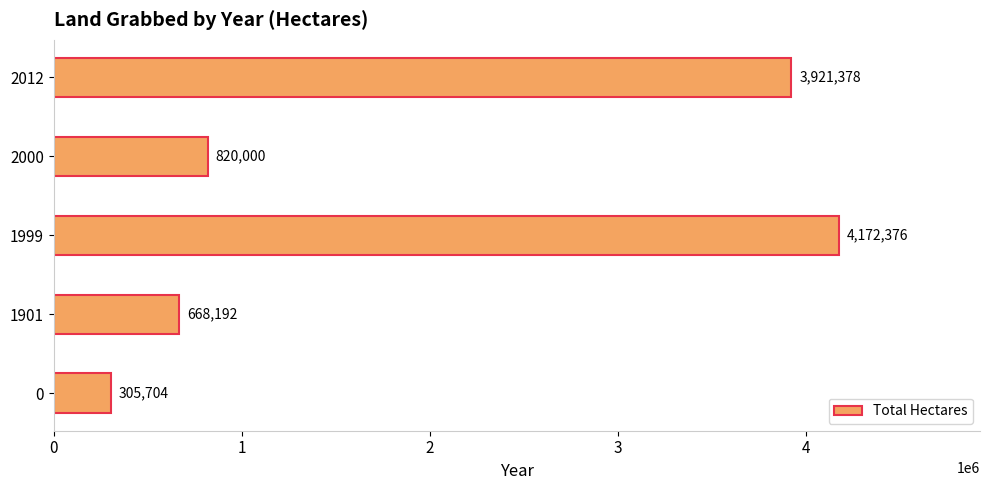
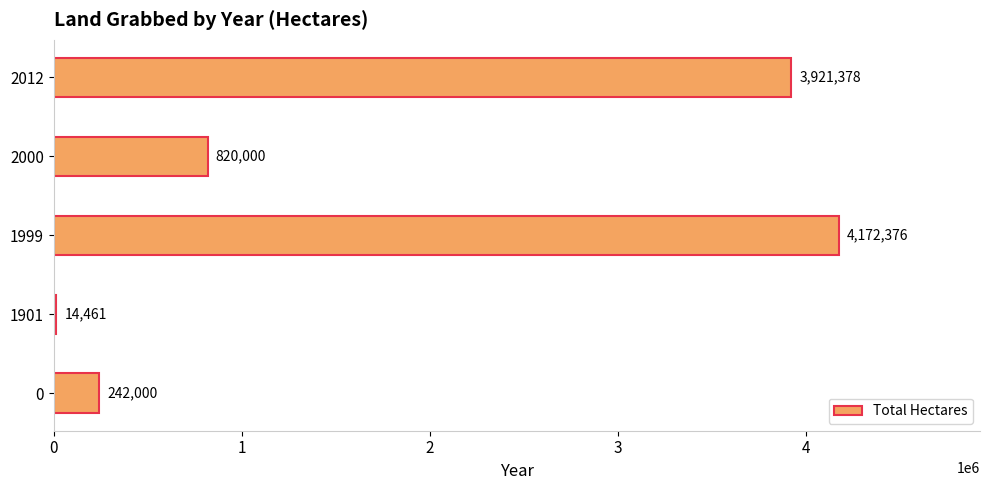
  {
    "2012": "3,921,378",
    "2000": "820,000",
    "1999": "4,172,376",
-   "1901": "668,192",
-   "0": "305,704"
+   "1901": "14,461",
+   "0": "242,000"
  }
